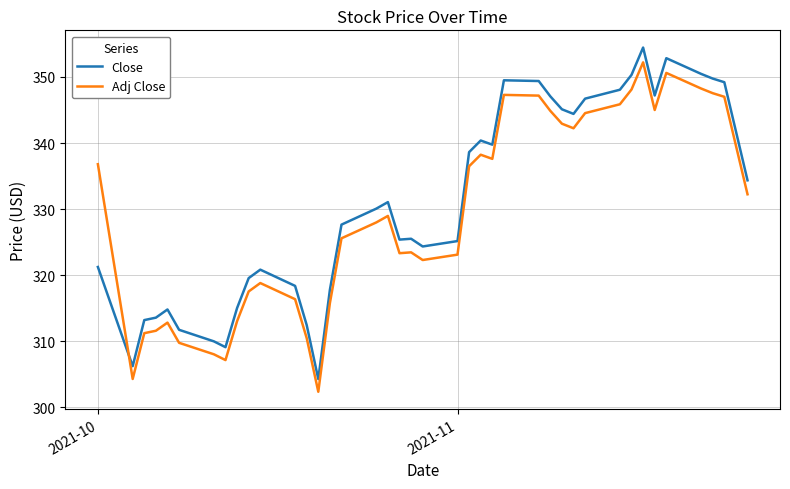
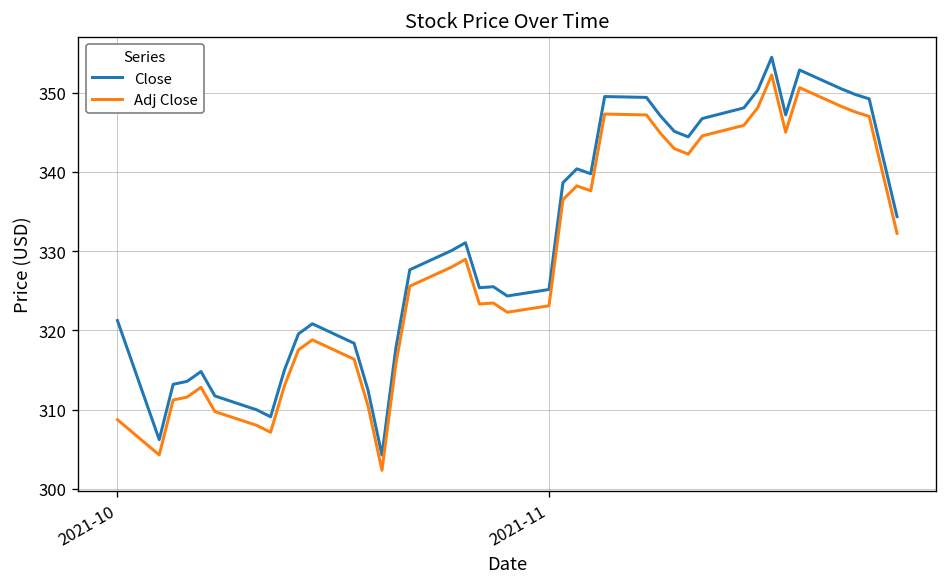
  {
    "Close": {
      "2021-10": 321,
      "2021-11": 325
    },
    "Adj Close": {
-     "2021-10": 337,
+     "2021-10": 309,
      "2021-11": 323
    }
  }
